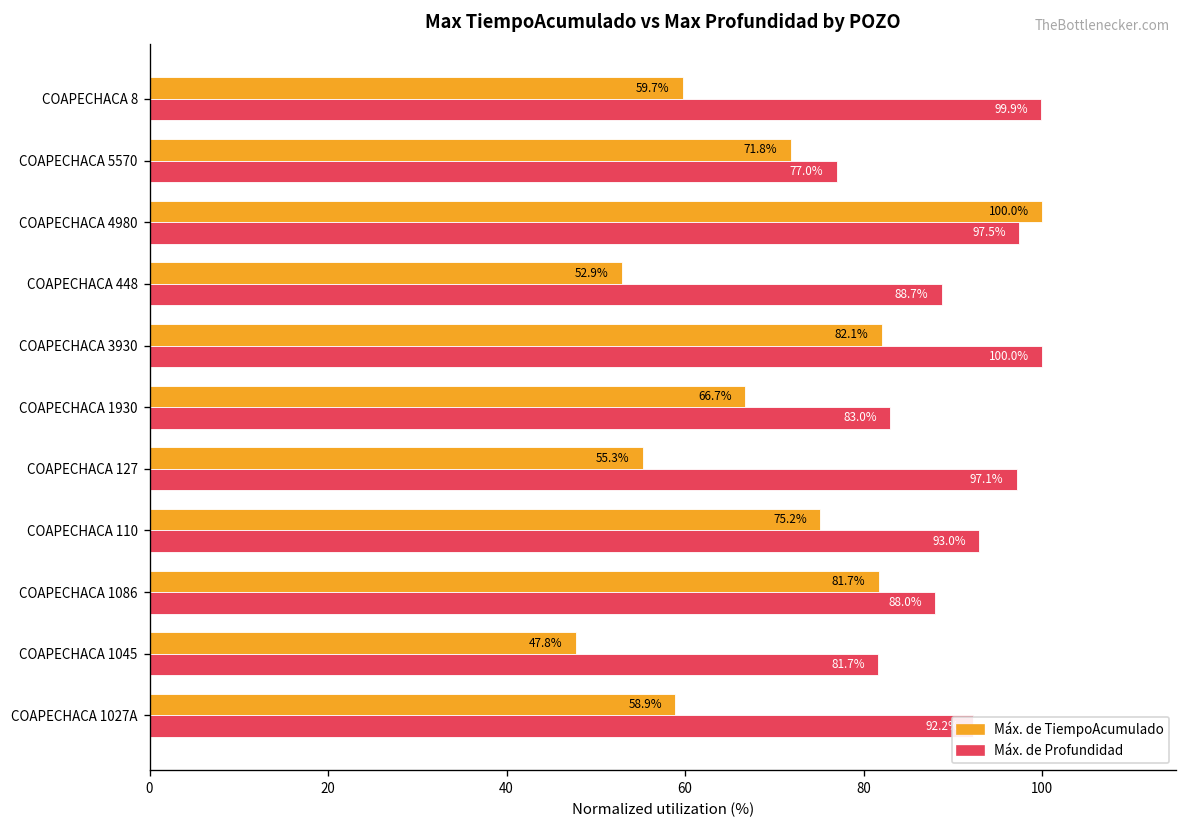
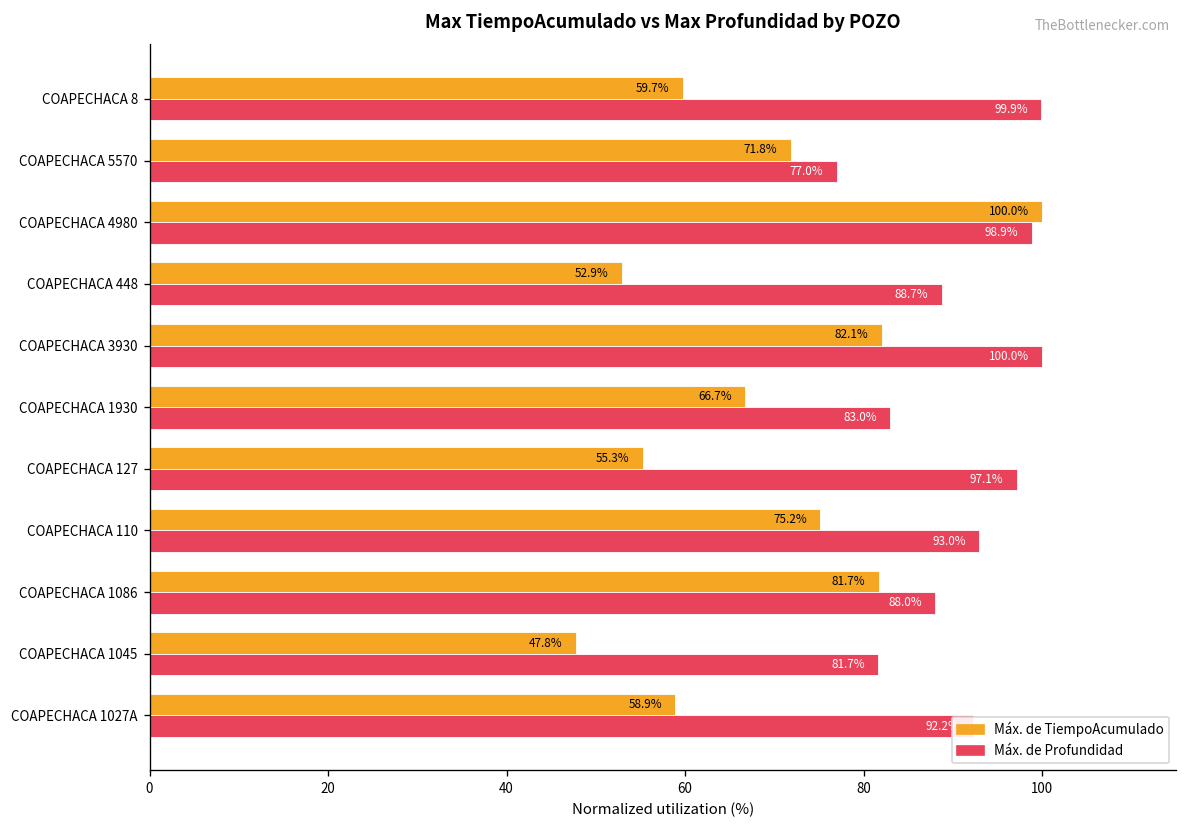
  {
    "Máx. de TiempoAcumulado": {
      "COAPECHACA 8": "59.7%",
      "COAPECHACA 5570": "71.8%",
      "COAPECHACA 4980": "100.0%",
      "COAPECHACA 448": "52.9%",
      "COAPECHACA 3930": "82.1%",
      "COAPECHACA 1930": "66.7%",
      "COAPECHACA 127": "55.3%",
      "COAPECHACA 110": "75.2%",
      "COAPECHACA 1086": "81.7%",
      "COAPECHACA 1045": "47.8%",
      "COAPECHACA 1027A": "58.9%"
    },
    "Máx. de Profundidad": {
      "COAPECHACA 8": "99.9%",
      "COAPECHACA 5570": "77.0%",
-     "COAPECHACA 4980": "97.5%",
+     "COAPECHACA 4980": "98.9%",
      "COAPECHACA 448": "88.7%",
      "COAPECHACA 3930": "100.0%",
      "COAPECHACA 1930": "83.0%",
      "COAPECHACA 127": "97.1%",
      "COAPECHACA 110": "93.0%",
      "COAPECHACA 1086": "88.0%",
      "COAPECHACA 1045": "81.7%"
    }
  }
